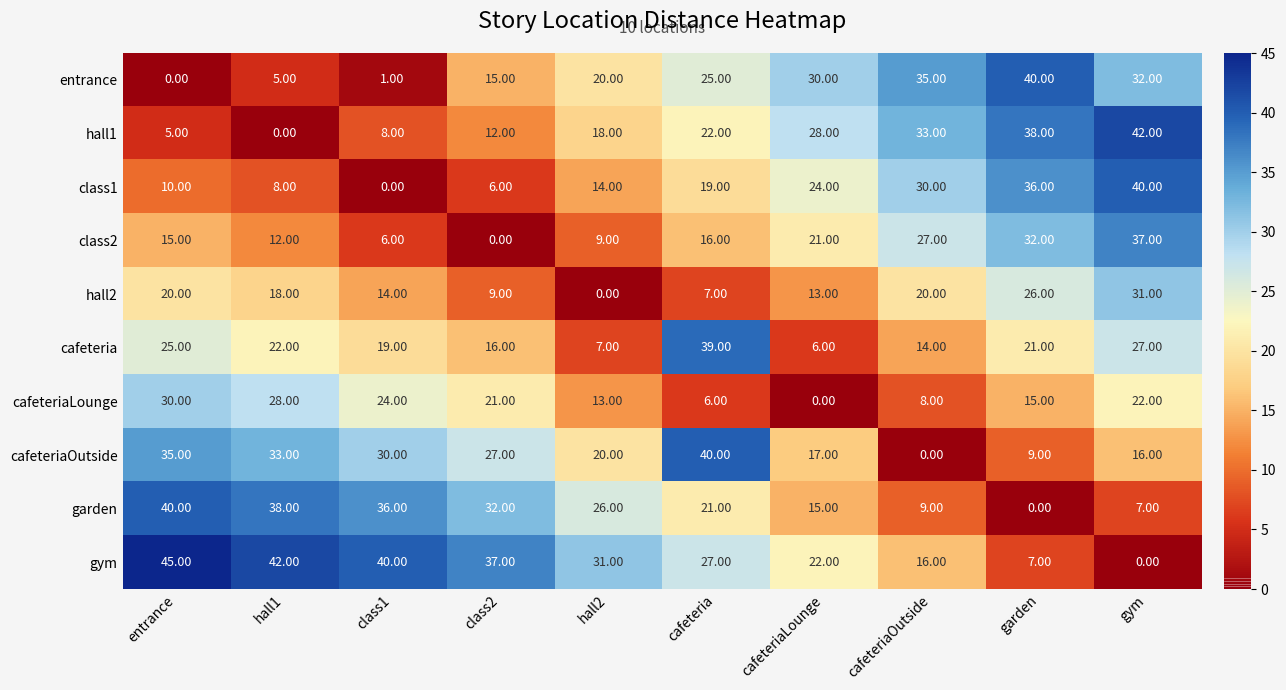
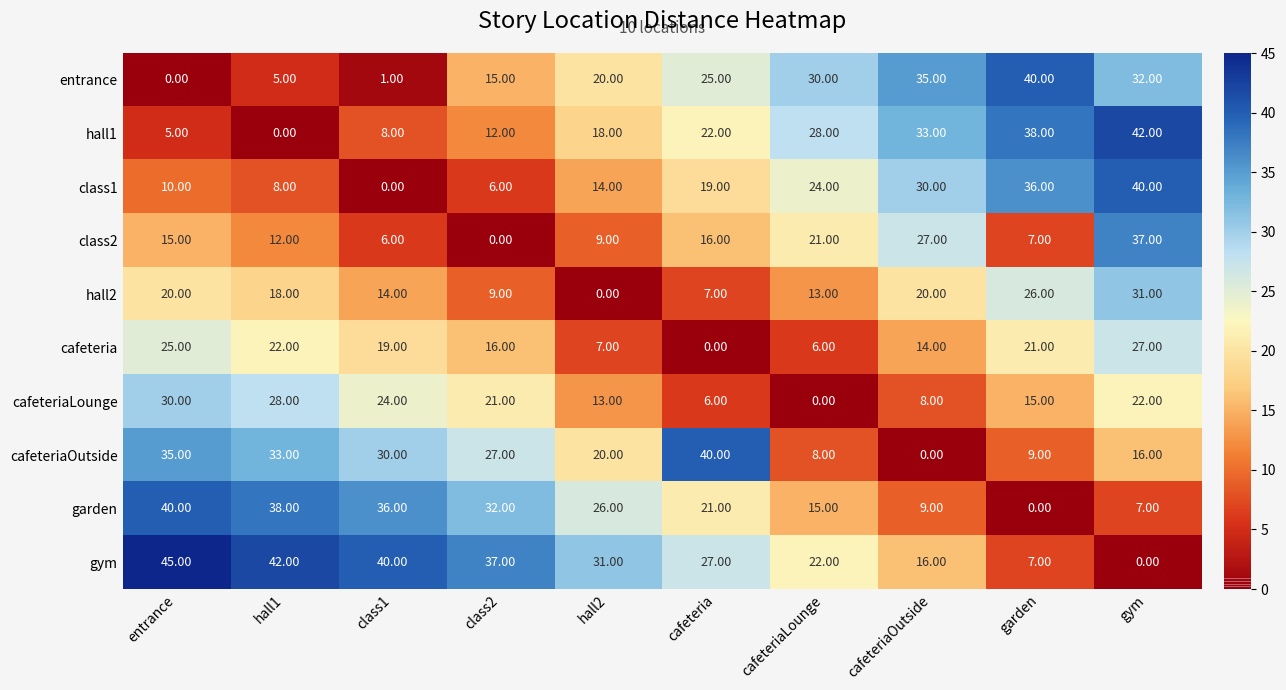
  {
    "entrance": {
      "entrance": 0.00,
      "hall1": 5.00,
      "class1": 1.00,
      "class2": 15.00,
      "hall2": 20.00,
      "cafeteria": 25.00,
      "cafeteriaLounge": 30.00,
      "cafeteriaOutside": 35.00,
      "garden": 40.00,
      "gym": 32.00
    },
    "hall1": {
      "entrance": 5.00,
      "hall1": 0.00,
      "class1": 8.00,
      "class2": 12.00,
      "hall2": 18.00,
      "cafeteria": 22.00,
      "cafeteriaLounge": 28.00,
      "cafeteriaOutside": 33.00,
      "garden": 38.00,
      "gym": 42.00
    },
    "class1": {
      "entrance": 10.00,
      "hall1": 8.00,
      "class1": 0.00,
      "class2": 6.00,
      "hall2": 14.00,
      "cafeteria": 19.00,
      "cafeteriaLounge": 24.00,
      "cafeteriaOutside": 30.00,
      "garden": 36.00,
      "gym": 40.00
    },
    "class2": {
      "entrance": 15.00,
      "hall1": 12.00,
      "class1": 6.00,
      "class2": 0.00,
      "hall2": 9.00,
      "cafeteria": 16.00,
      "cafeteriaLounge": 21.00,
      "cafeteriaOutside": 27.00,
-     "garden": 32.00,
+     "garden": 7.00,
      "gym": 37.00
    },
    "hall2": {
      "entrance": 20.00,
      "hall1": 18.00,
      "class1": 14.00,
      "class2": 9.00,
      "hall2": 0.00,
      "cafeteria": 7.00,
      "cafeteriaLounge": 13.00,
      "cafeteriaOutside": 20.00,
      "garden": 26.00,
      "gym": 31.00
    },
    "cafeteria": {
      "entrance": 25.00,
      "hall1": 22.00,
      "class1": 19.00,
      "class2": 16.00,
      "hall2": 7.00,
-     "cafeteria": 39.00,
+     "cafeteria": 0.00,
      "cafeteriaLounge": 6.00,
      "cafeteriaOutside": 14.00,
      "garden": 21.00,
      "gym": 27.00
    },
    "cafeteriaLounge": {
      "entrance": 30.00,
      "hall1": 28.00,
      "class1": 24.00,
      "class2": 21.00,
      "hall2": 13.00,
      "cafeteria": 6.00,
      "cafeteriaLounge": 0.00,
      "cafeteriaOutside": 8.00,
      "garden": 15.00,
      "gym": 22.00
    },
    "cafeteriaOutside": {
      "entrance": 35.00,
      "hall1": 33.00,
      "class1": 30.00,
      "class2": 27.00,
      "hall2": 20.00,
      "cafeteria": 40.00,
-     "cafeteriaLounge": 17.00,
+     "cafeteriaLounge": 8.00,
      "cafeteriaOutside": 0.00,
      "garden": 9.00,
      "gym": 16.00
    },
    "garden": {
      "entrance": 40.00,
      "hall1": 38.00,
      "class1": 36.00,
      "class2": 32.00,
      "hall2": 26.00,
      "cafeteria": 21.00,
      "cafeteriaLounge": 15.00,
      "cafeteriaOutside": 9.00,
      "garden": 0.00,
      "gym": 7.00
    },
    "gym": {
      "entrance": 45.00,
      "hall1": 42.00,
      "class1": 40.00,
      "class2": 37.00,
      "hall2": 31.00,
      "cafeteria": 27.00,
      "cafeteriaLounge": 22.00,
      "cafeteriaOutside": 16.00,
      "garden": 7.00,
      "gym": 0.00
    }
  }
